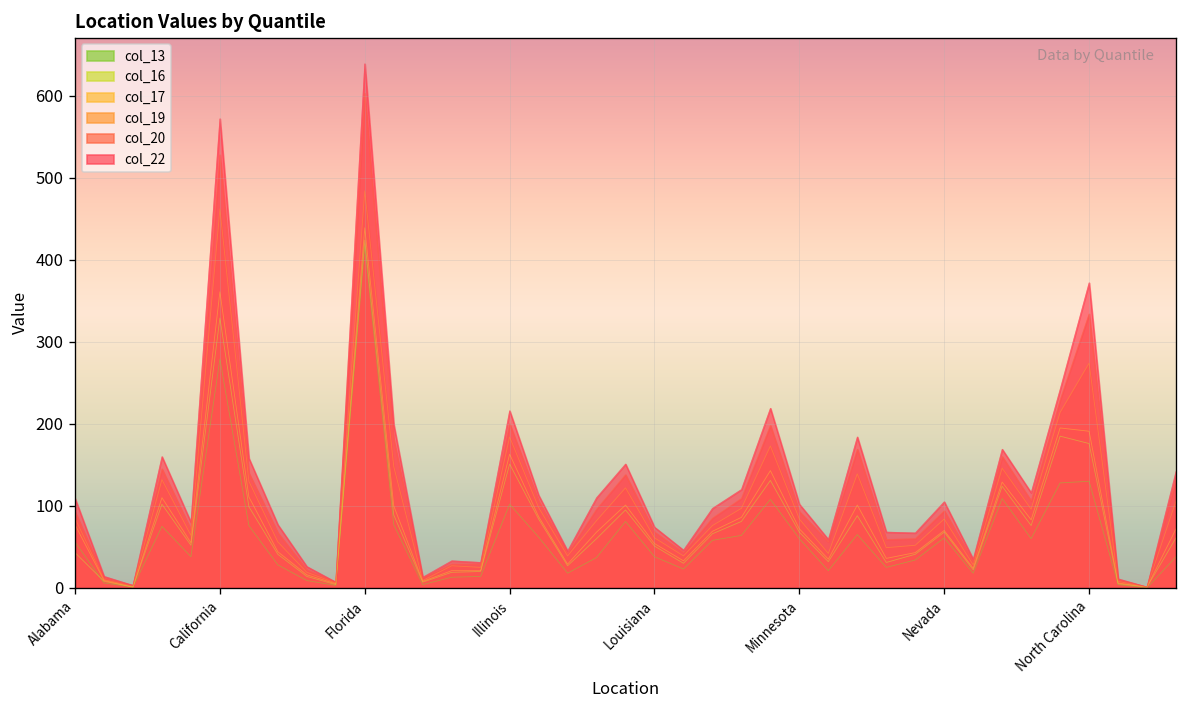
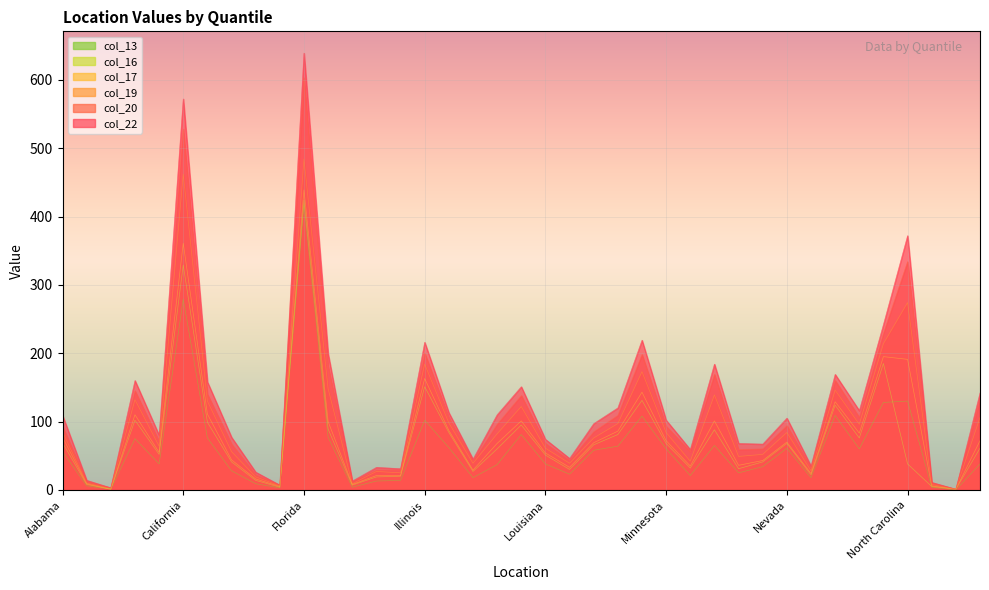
  {
    "col_13": {
      "Alabama": 60,
      "California": 280,
      "Florida": 420,
      "Illinois": 100,
      "Louisiana": 40,
      "Minnesota": 60,
      "Nevada": 60,
      "North Carolina": 130
    },
    "col_16": {
-     "Alabama": 40,
+     "Alabama": 70,
      "California": 330,
      "Florida": 420,
      "Illinois": 150,
      "Minnesota": 70,
-     "North Carolina": 180
+     "North Carolina": 40
    }
  }
